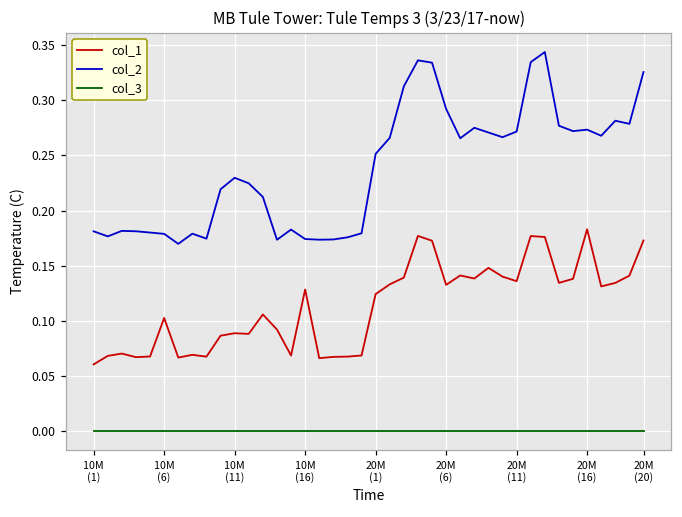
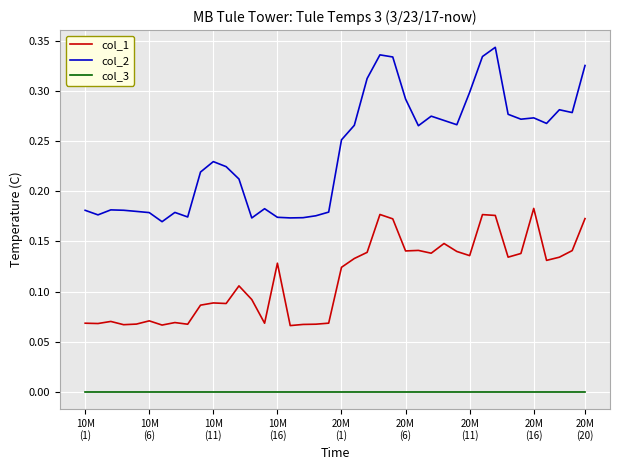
  {
    "col_1": {
-     "10M (1)": 0.060,
-     "10M (6)": 0.103,
+     "10M (1)": 0.068,
+     "10M (6)": 0.071,
      "10M (11)": 0.089,
      "10M (16)": 0.128,
      "20M (1)": 0.124,
-     "20M (6)": 0.133,
+     "20M (6)": 0.141,
      "20M (11)": 0.136,
      "20M (16)": 0.183,
      "20M (20)": 0.173
    },
    "col_2": {
      "10M (1)": 0.181,
      "10M (6)": 0.179,
      "10M (11)": 0.230,
      "10M (16)": 0.174,
      "20M (1)": 0.251,
      "20M (6)": 0.292,
-     "20M (11)": 0.272,
+     "20M (11)": 0.299,
      "20M (16)": 0.273,
      "20M (20)": 0.326
    },
    "col_3": {
      "10M (1)": 0.000,
      "10M (6)": 0.000,
      "10M (11)": 0.000,
      "10M (16)": 0.000,
      "20M (1)": 0.000,
      "20M (6)": 0.000,
      "20M (11)": 0.000,
      "20M (16)": 0.000,
      "20M (20)": 0.000
    }
  }
